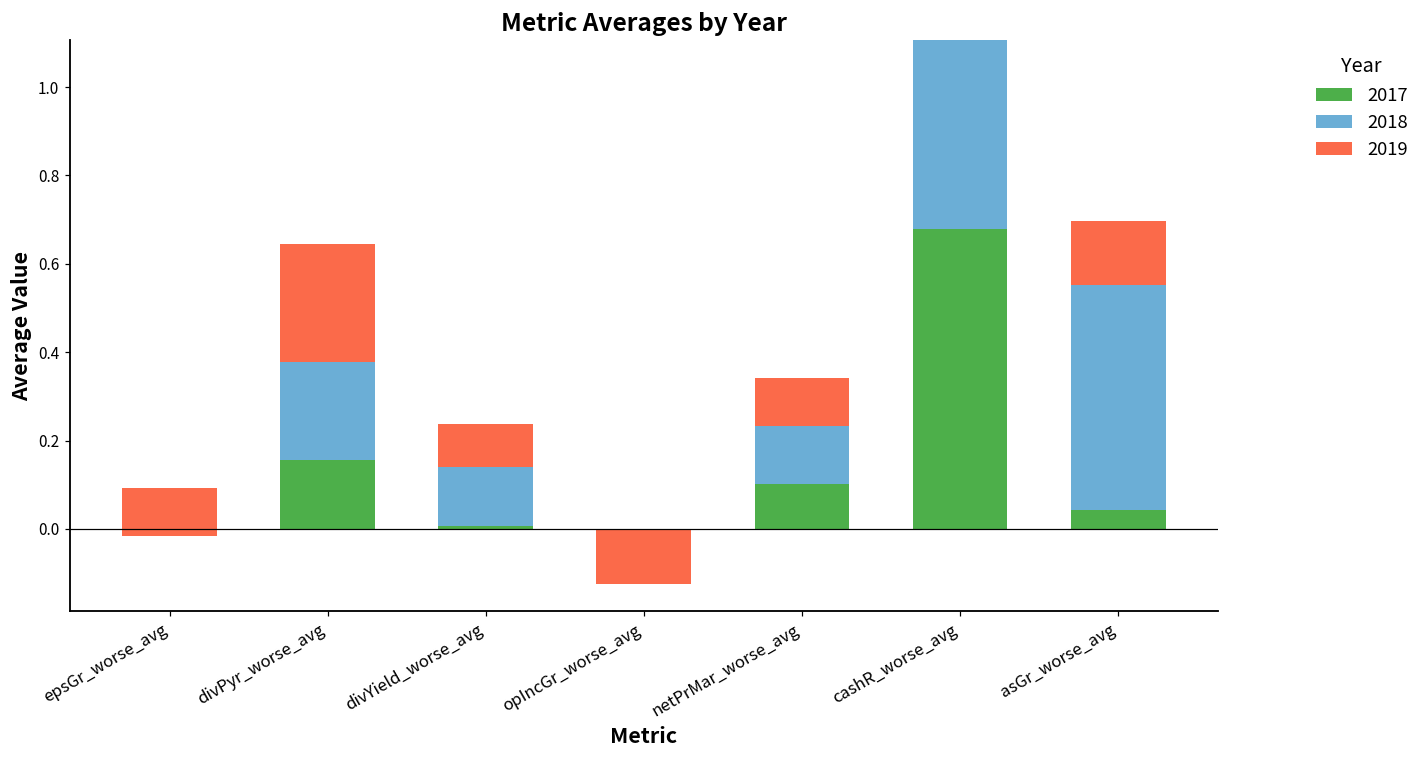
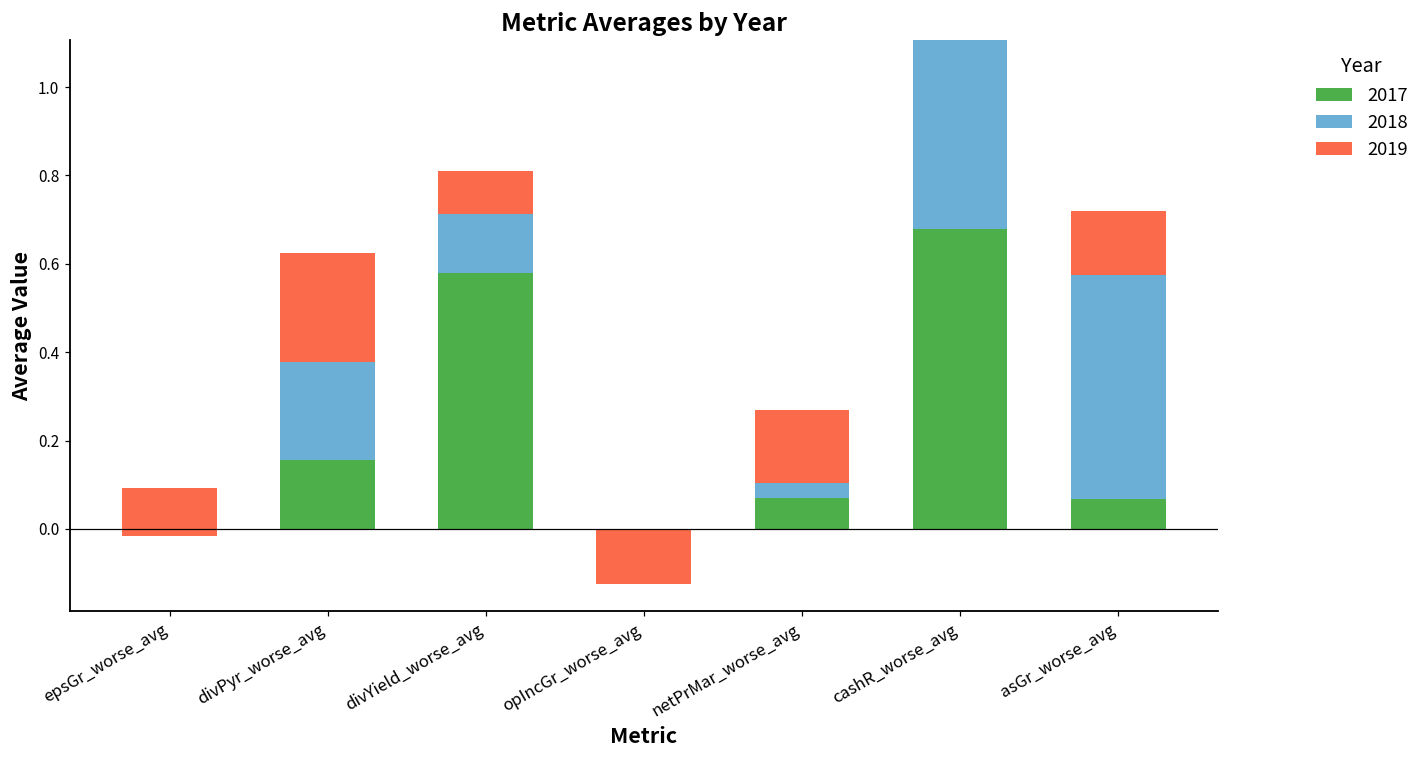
  {
    "2017": {
      "divPyr_worse_avg": 0.16,
-     "divYield_worse_avg": 0.01,
+     "divYield_worse_avg": 0.58,
      "opIncGr_worse_avg": 0.00,
-     "netPrMar_worse_avg": 0.10,
+     "netPrMar_worse_avg": 0.07,
      "cashR_worse_avg": 0.68,
-     "asGr_worse_avg": 0.04
+     "asGr_worse_avg": 0.07
    },
    "2018": {
      "epsGr_worse_avg": 0.10,
      "divPyr_worse_avg": 0.22,
      "divYield_worse_avg": 0.13,
      "opIncGr_worse_avg": 0.00,
-     "netPrMar_worse_avg": 0.13,
+     "netPrMar_worse_avg": 0.03,
      "cashR_worse_avg": 0.43,
      "asGr_worse_avg": 0.51
    },
    "2019": {
      "epsGr_worse_avg": -0.11,
-     "divPyr_worse_avg": 0.27,
+     "divPyr_worse_avg": 0.25,
      "divYield_worse_avg": 0.10,
      "opIncGr_worse_avg": -0.12,
-     "netPrMar_worse_avg": 0.11,
+     "netPrMar_worse_avg": 0.16,
      "cashR_worse_avg": 0.00,
      "asGr_worse_avg": 0.14
    }
  }
